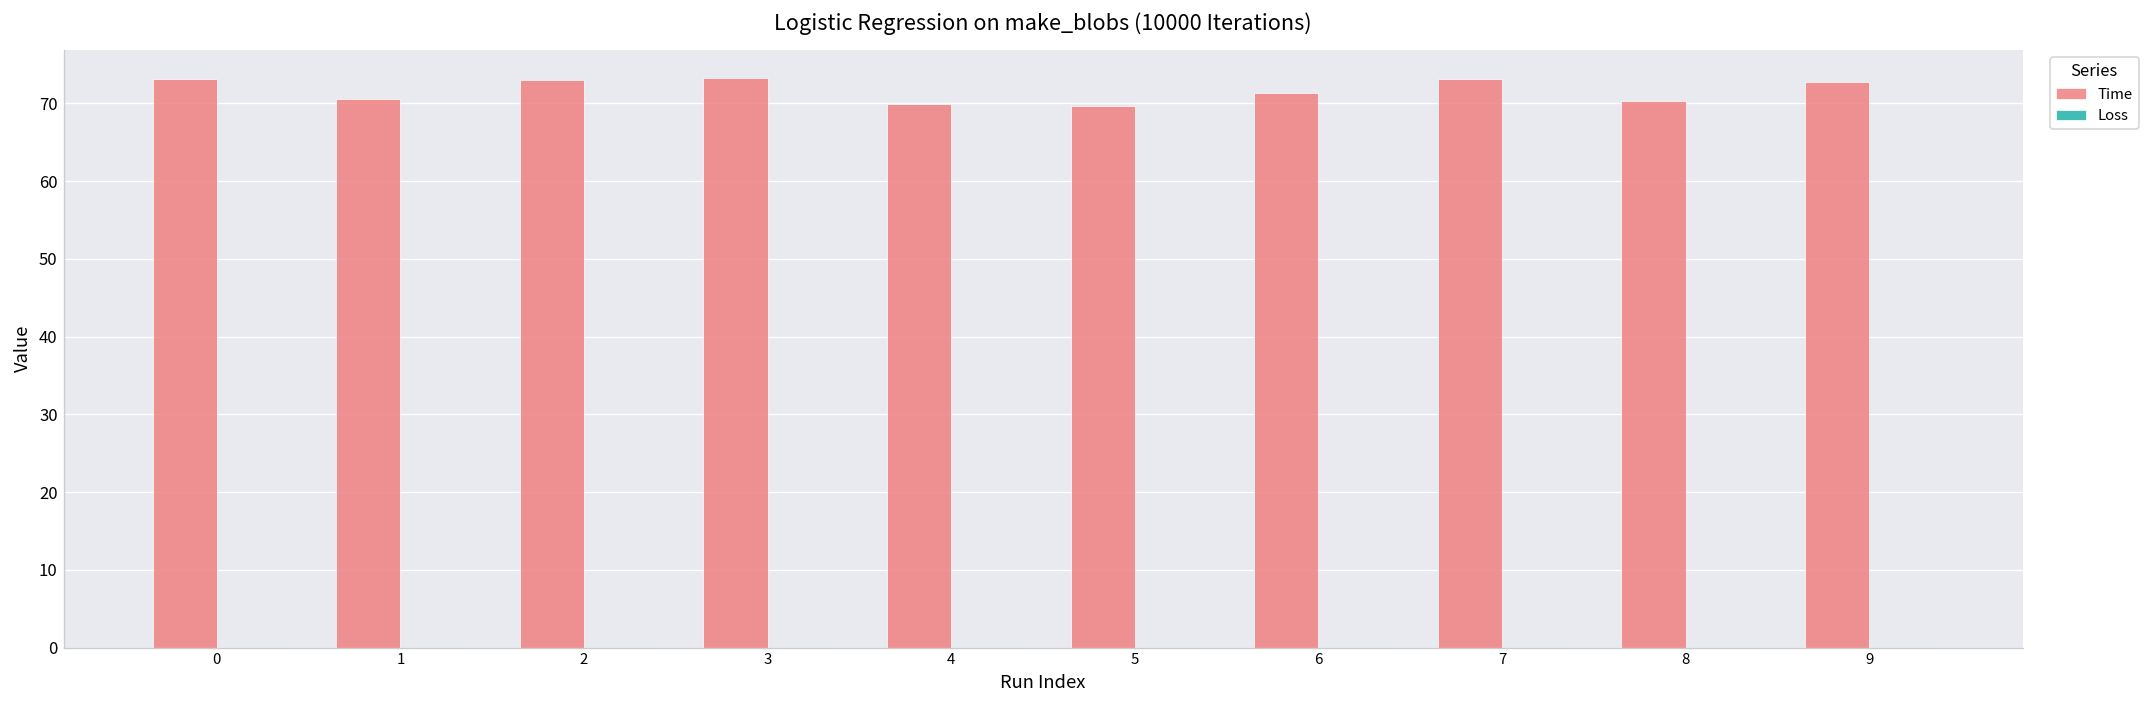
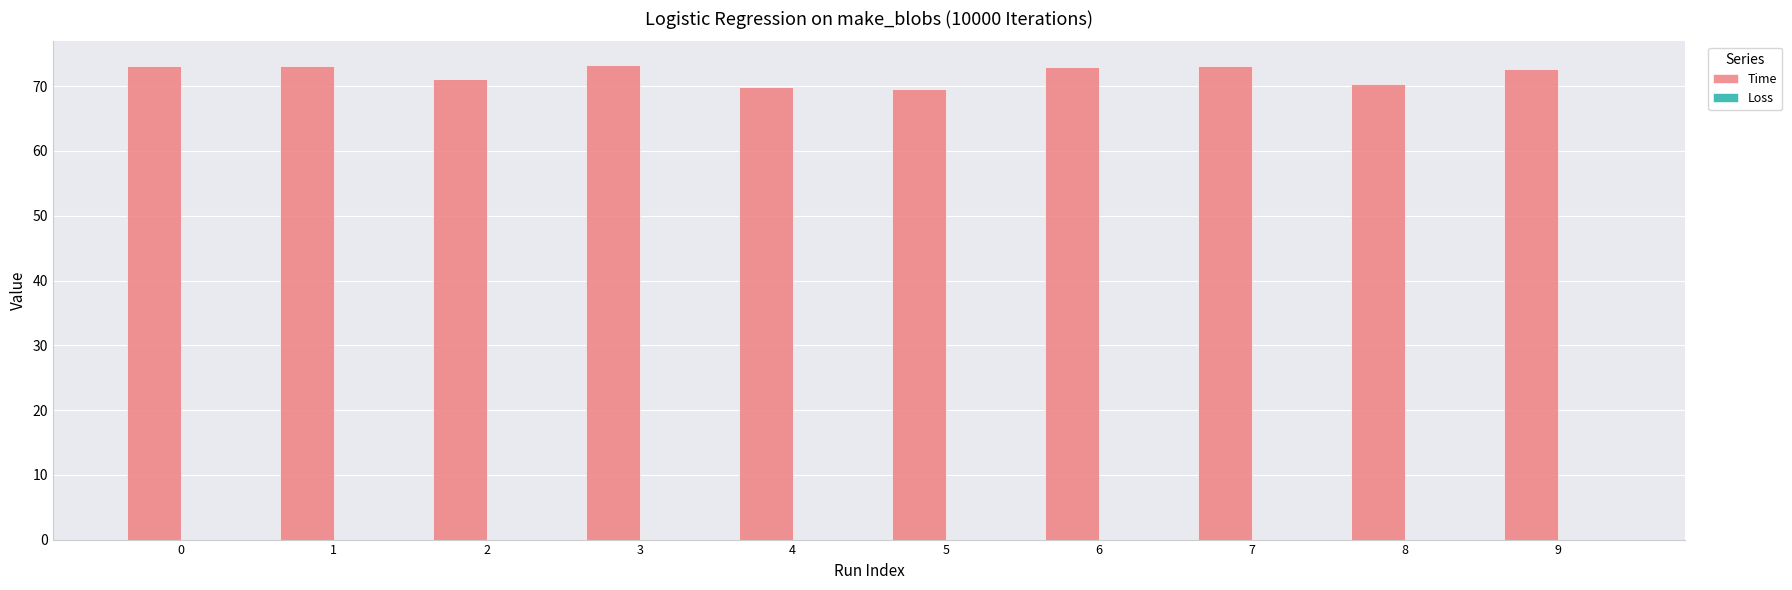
  {
    "Time": {
      "0": 73,
-     "1": 71,
-     "2": 73,
+     "1": 73,
+     "2": 71,
      "3": 73,
      "4": 70,
      "5": 70,
-     "6": 71,
+     "6": 73,
      "7": 73,
      "8": 70,
      "9": 73
    }
  }
